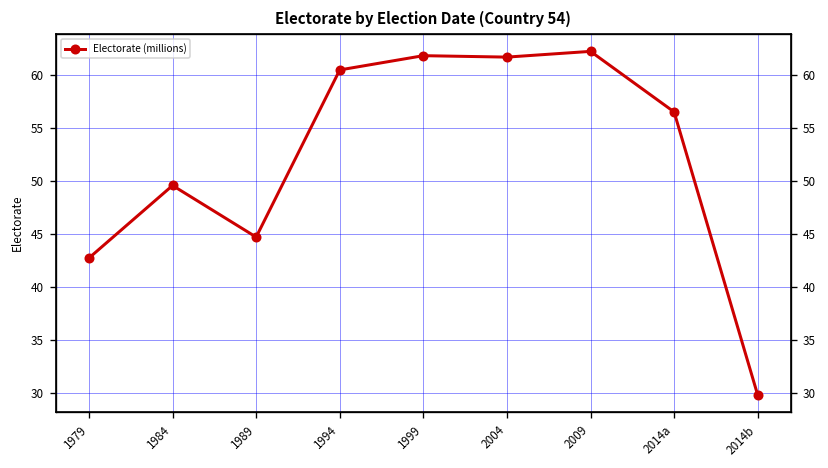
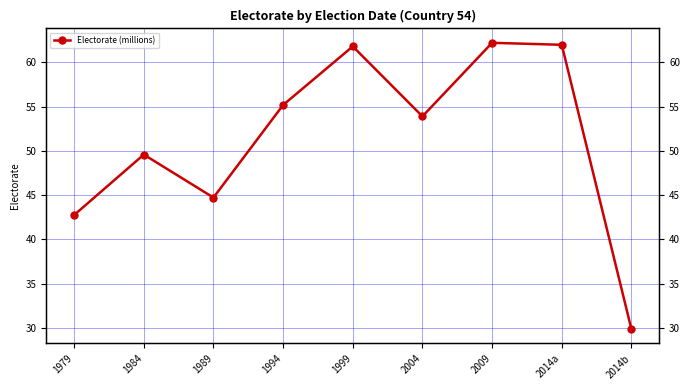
  {
    "1979": 43,
    "1984": 50,
    "1989": 45,
-   "1994": 60,
+   "1994": 55,
    "1999": 62,
-   "2004": 62,
+   "2004": 54,
    "2009": 62,
-   "2014a": 57,
+   "2014a": 62,
    "2014b": 30
  }
